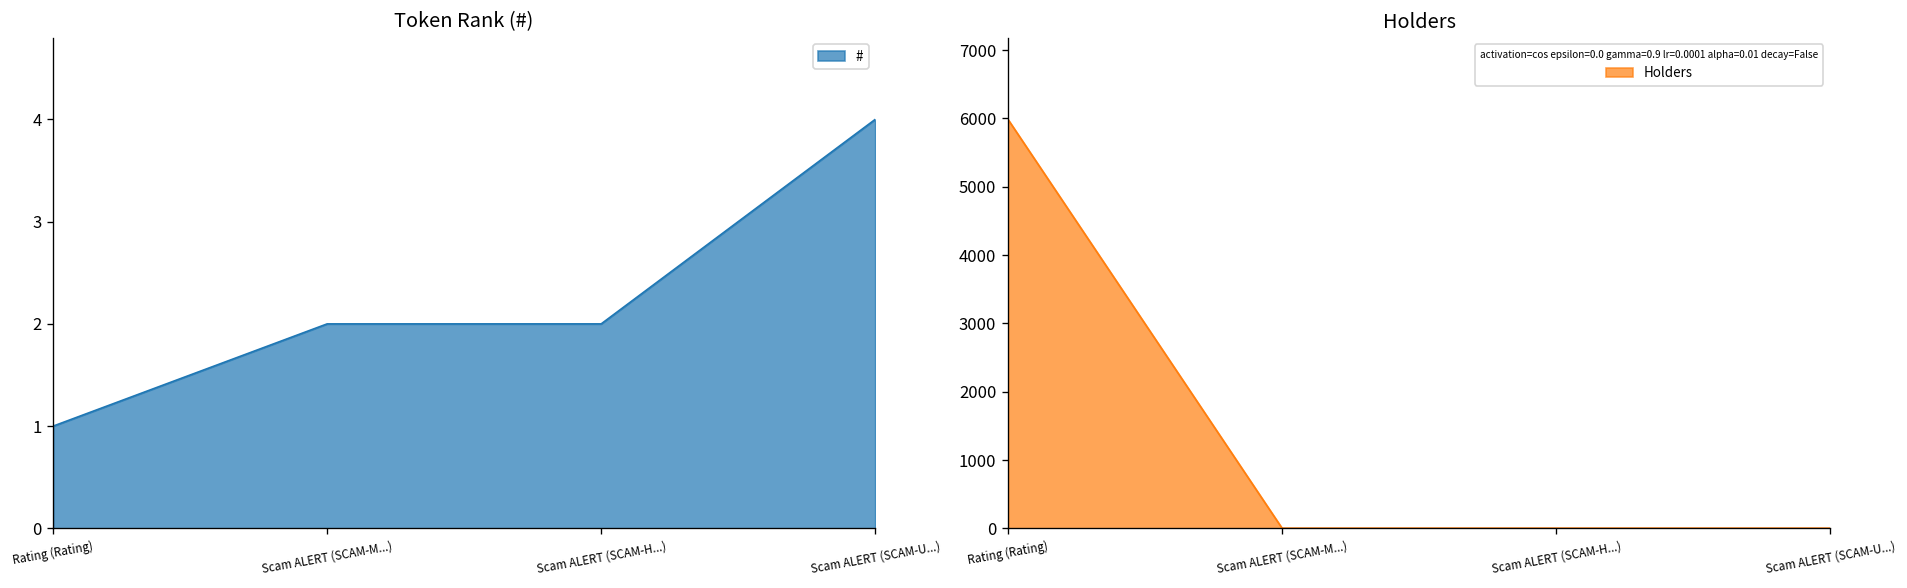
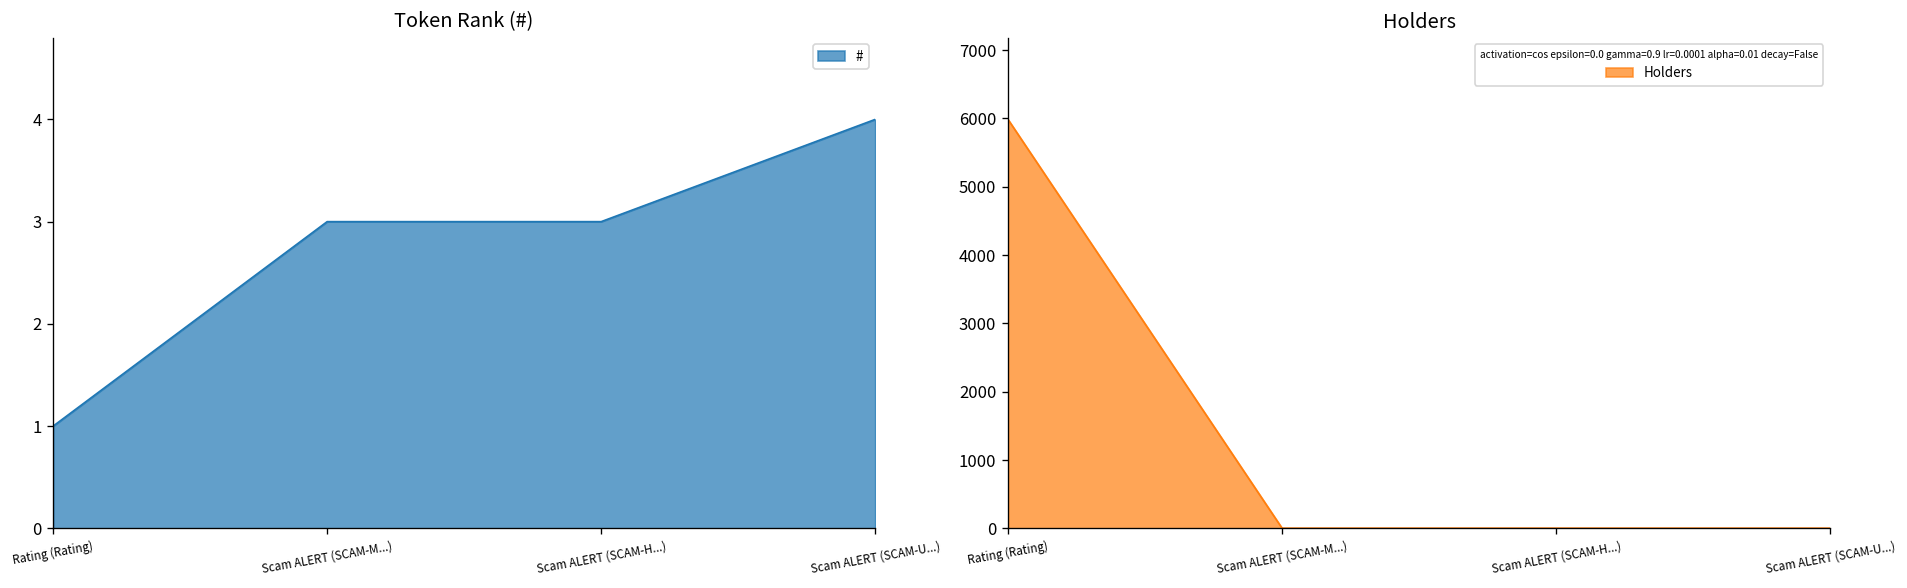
  {
    "Token Rank (#)": {
      "Rating (Rating)": 1,
-     "Scam ALERT (SCAM-M...)": 2,
-     "Scam ALERT (SCAM-H...)": 2,
+     "Scam ALERT (SCAM-M...)": 3,
+     "Scam ALERT (SCAM-H...)": 3,
      "Scam ALERT (SCAM-U...)": 4
    },
    "Holders": {
      "Rating (Rating)": 6000,
      "Scam ALERT (SCAM-M...)": 0,
      "Scam ALERT (SCAM-H...)": 0,
      "Scam ALERT (SCAM-U...)": 0
    }
  }
